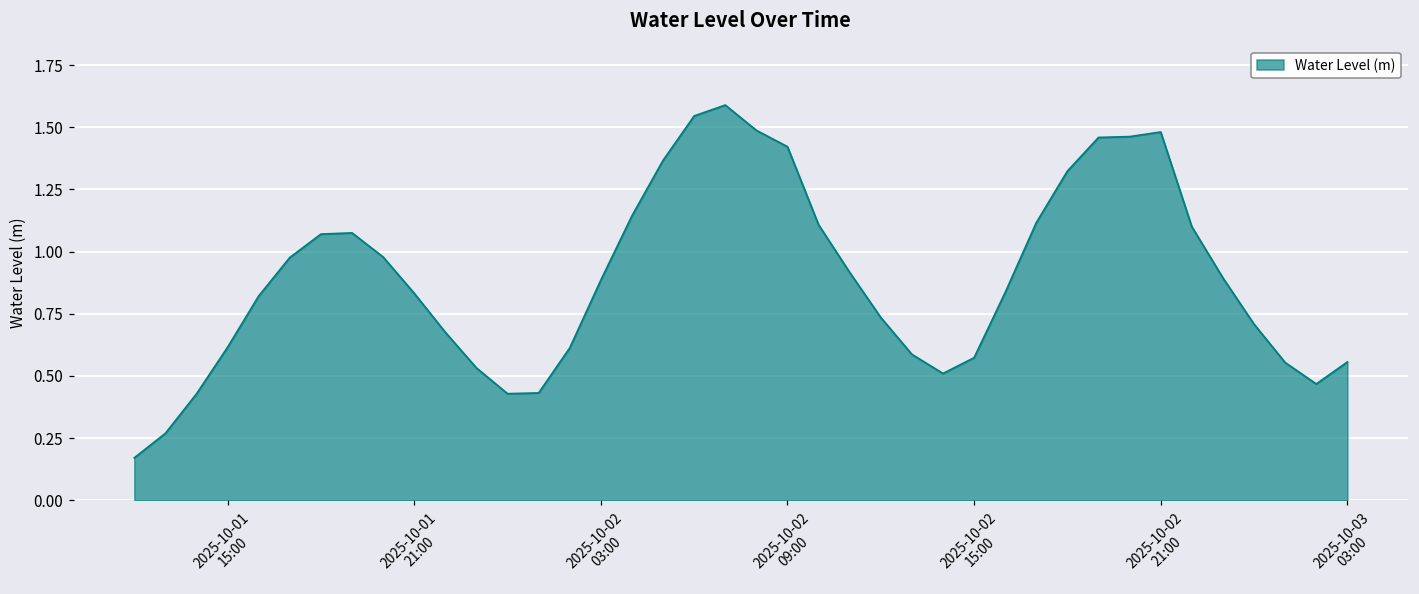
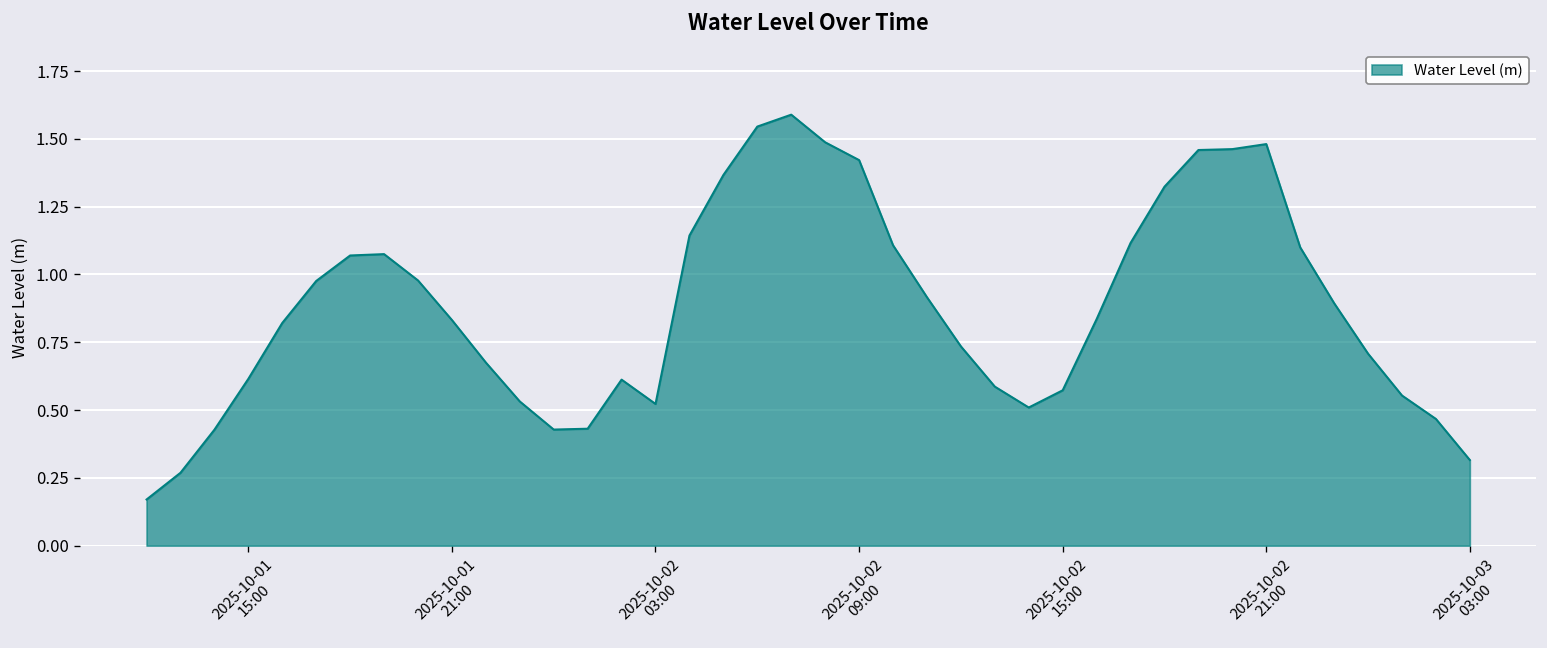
  {
    "2025-10-01 15:00": 0.61,
    "2025-10-01 21:00": 0.83,
-   "2025-10-02 03:00": 0.89,
+   "2025-10-02 03:00": 0.52,
    "2025-10-02 09:00": 1.42,
    "2025-10-02 15:00": 0.57,
    "2025-10-02 21:00": 1.48,
-   "2025-10-03 03:00": 0.56
+   "2025-10-03 03:00": 0.32
  }
